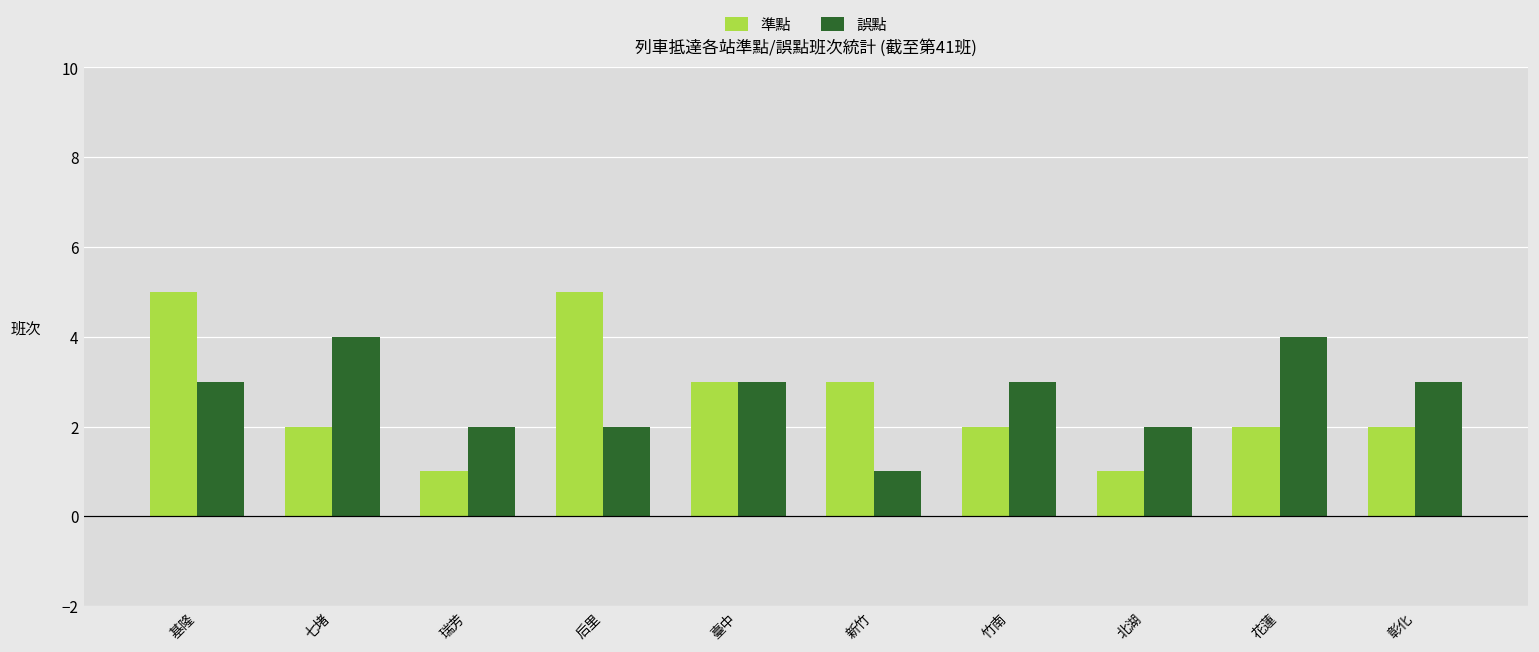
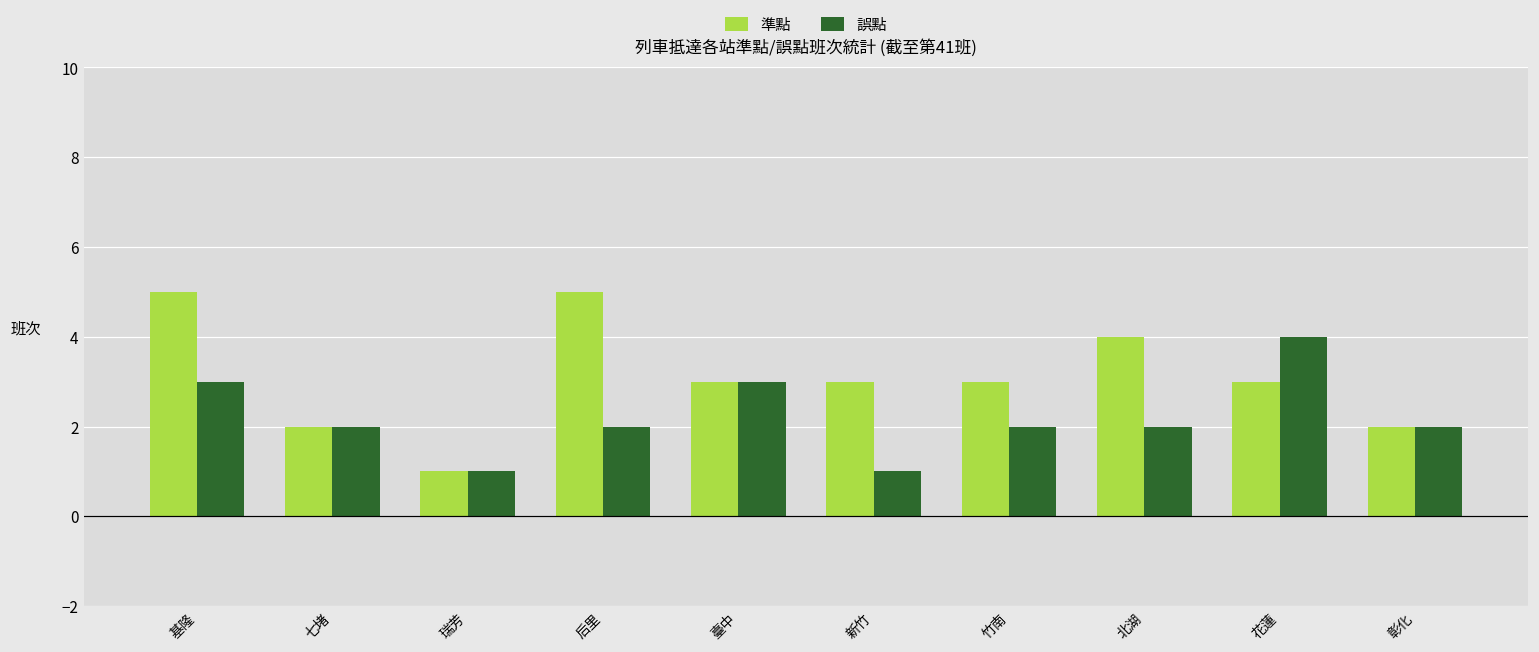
  {
    "準點": {
      "基隆": 5,
      "七堵": 2,
      "瑞芳": 1,
      "后里": 5,
      "臺中": 3,
      "新竹": 3,
-     "竹南": 2,
-     "北湖": 1,
-     "花蓮": 2,
+     "竹南": 3,
+     "北湖": 4,
+     "花蓮": 3,
      "彰化": 2
    },
    "誤點": {
      "基隆": 3,
-     "七堵": 4,
-     "瑞芳": 2,
+     "七堵": 2,
+     "瑞芳": 1,
      "后里": 2,
      "臺中": 3,
      "新竹": 1,
-     "竹南": 3,
+     "竹南": 2,
      "北湖": 2,
      "花蓮": 4,
-     "彰化": 3
+     "彰化": 2
    }
  }
